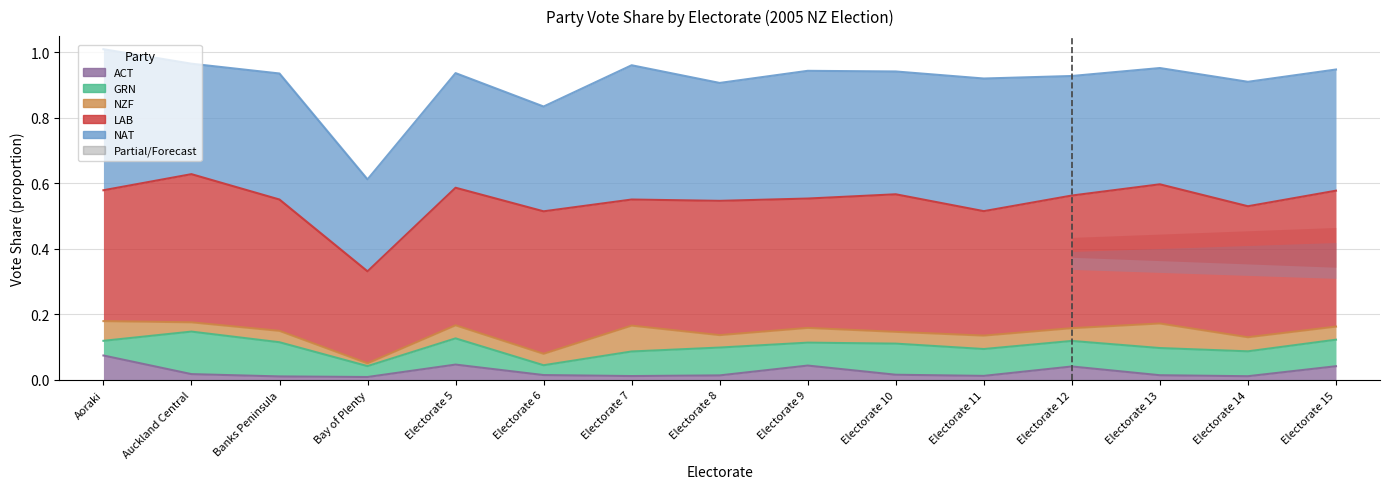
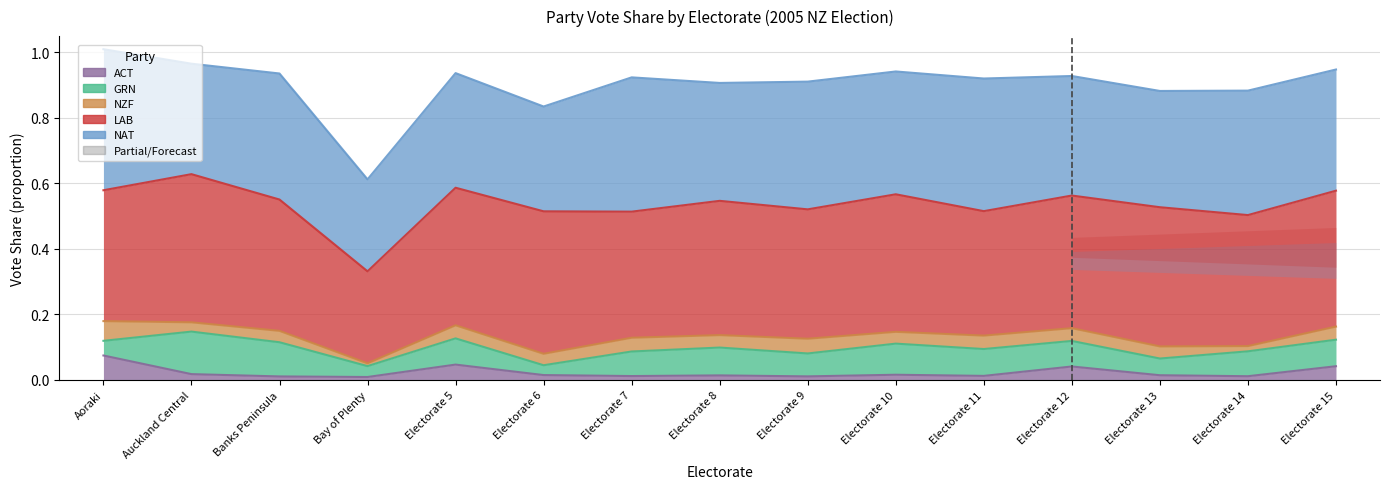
  {
    "ACT": {
      "Aoraki": 0.07,
      "Auckland Central": 0.02,
      "Banks Peninsula": 0.01,
      "Bay of Plenty": 0.01,
      "Electorate 5": 0.05,
      "Electorate 6": 0.02,
      "Electorate 7": 0.01,
      "Electorate 8": 0.01,
-     "Electorate 9": 0.04,
+     "Electorate 9": 0.01,
      "Electorate 10": 0.02,
      "Electorate 11": 0.01,
      "Electorate 12": 0.04,
      "Electorate 13": 0.01,
      "Electorate 14": 0.01,
      "Electorate 15": 0.04
    },
    "GRN": {
      "Aoraki": 0.04,
      "Auckland Central": 0.13,
      "Banks Peninsula": 0.10,
      "Bay of Plenty": 0.03,
      "Electorate 5": 0.08,
      "Electorate 6": 0.03,
      "Electorate 7": 0.08,
      "Electorate 8": 0.09,
      "Electorate 9": 0.07,
      "Electorate 10": 0.10,
      "Electorate 11": 0.08,
      "Electorate 12": 0.08,
-     "Electorate 13": 0.08,
+     "Electorate 13": 0.05,
      "Electorate 14": 0.08,
      "Electorate 15": 0.08
    },
    "NZF": {
      "Aoraki": 0.06,
      "Auckland Central": 0.03,
      "Banks Peninsula": 0.03,
      "Bay of Plenty": 0.01,
      "Electorate 5": 0.04,
      "Electorate 6": 0.04,
-     "Electorate 7": 0.08,
+     "Electorate 7": 0.04,
      "Electorate 8": 0.04,
      "Electorate 9": 0.05,
      "Electorate 10": 0.04,
      "Electorate 11": 0.04,
      "Electorate 12": 0.04,
-     "Electorate 13": 0.07,
-     "Electorate 14": 0.04,
+     "Electorate 13": 0.04,
+     "Electorate 14": 0.02,
      "Electorate 15": 0.04
    }
  }
